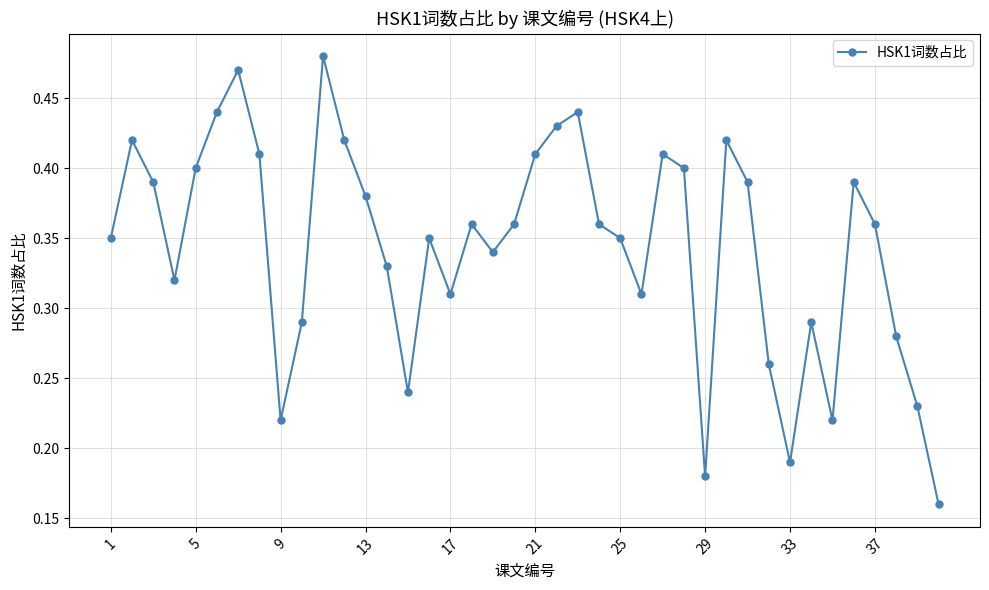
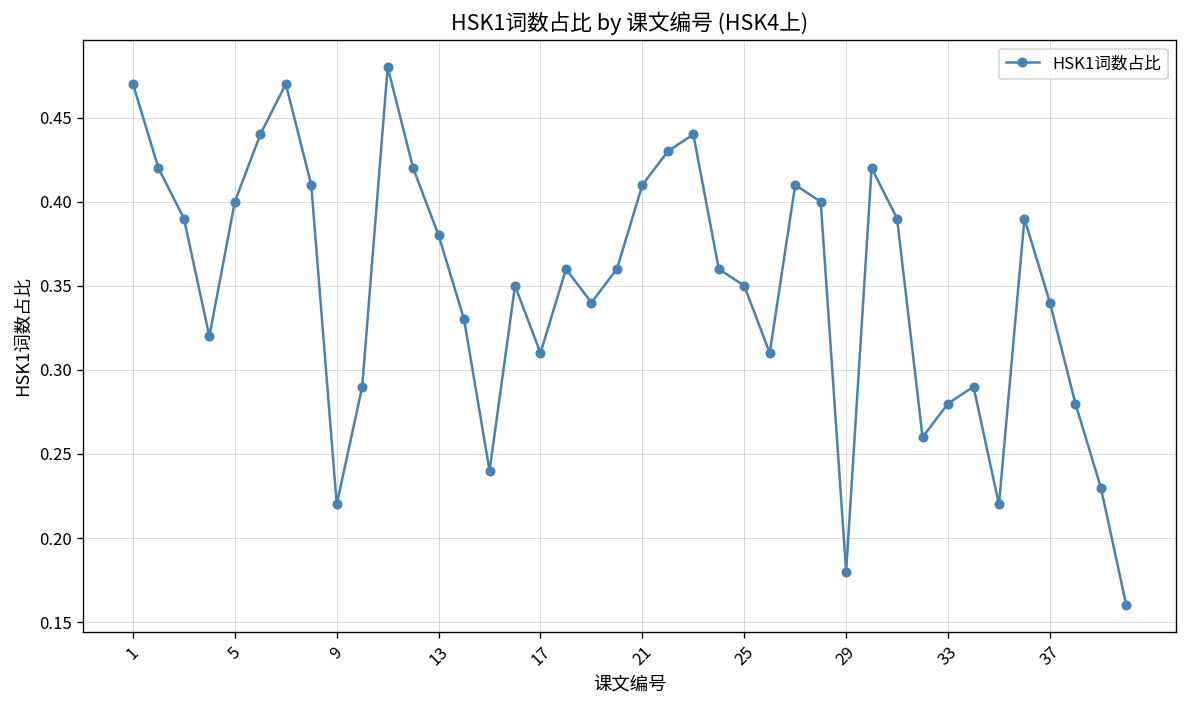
  {
-   "1": 0.35,
+   "1": 0.47,
    "5": 0.40,
    "9": 0.22,
    "13": 0.38,
    "17": 0.31,
    "21": 0.41,
    "25": 0.35,
    "29": 0.18,
-   "33": 0.19,
-   "37": 0.36
+   "33": 0.28,
+   "37": 0.34
  }
